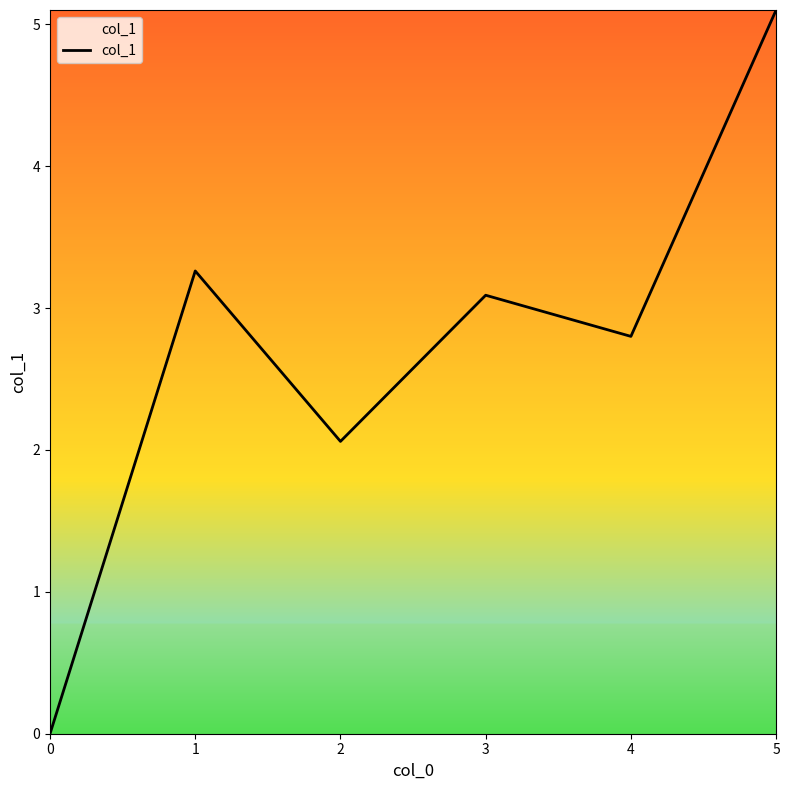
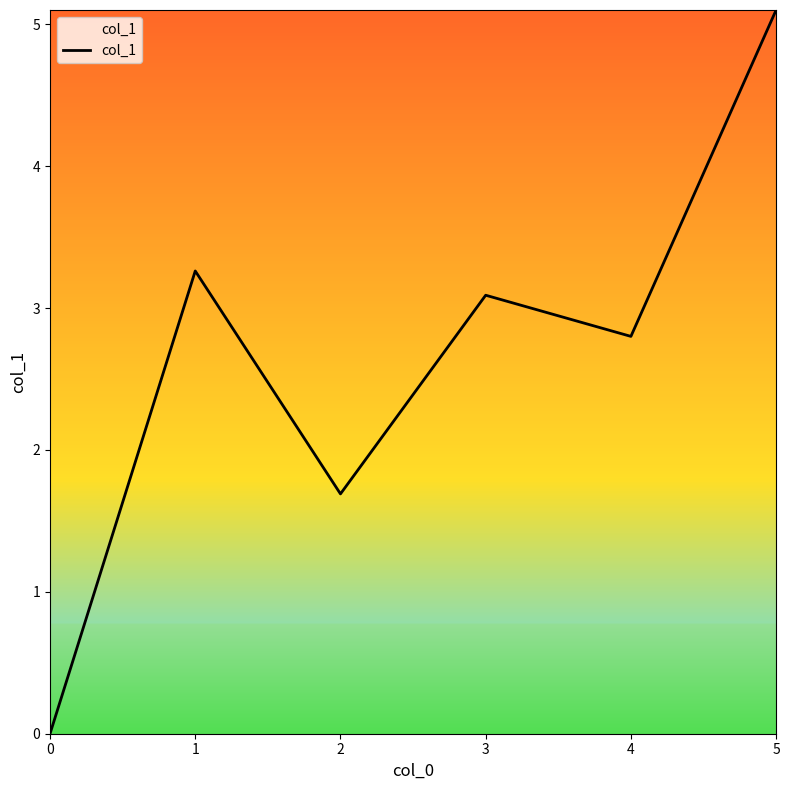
  {
    "0": 0.00,
    "1": 3.26,
-   "2": 2.06,
+   "2": 1.69,
    "3": 3.09,
    "4": 2.80,
    "5": 5.10
  }
